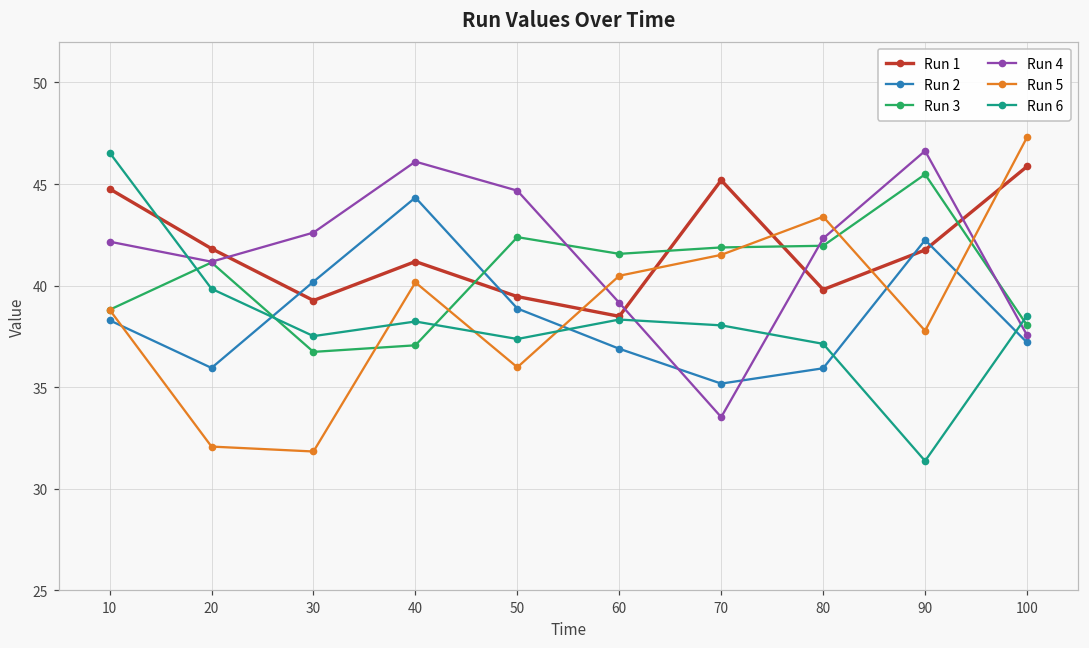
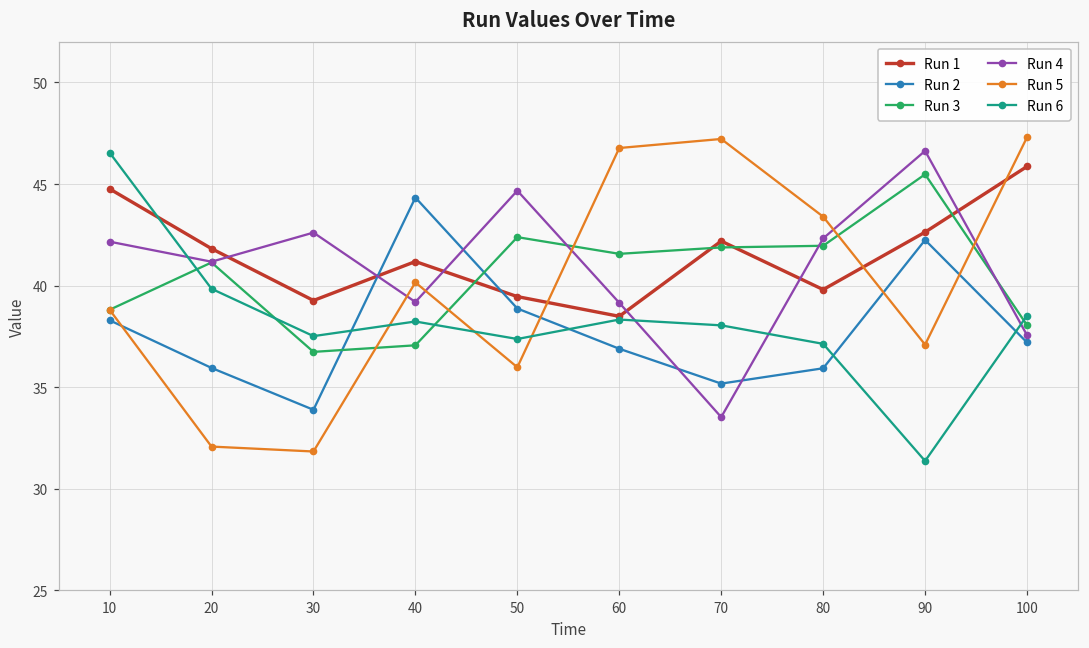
  {
    "Run 1": {
      "10": 44.8,
      "20": 41.8,
      "30": 39.3,
      "40": 41.2,
      "50": 39.5,
      "60": 38.5,
-     "70": 45.2,
+     "70": 42.2,
      "80": 39.8,
-     "90": 41.8,
+     "90": 42.6,
      "100": 45.9
    },
    "Run 2": {
      "10": 38.3,
      "20": 36.0,
-     "30": 40.2,
+     "30": 33.9,
      "40": 44.3,
      "50": 38.9,
      "60": 36.9,
      "70": 35.2,
      "80": 35.9,
      "90": 42.2,
      "100": 37.2
    },
    "Run 4": {
      "10": 42.2,
      "30": 42.6,
-     "40": 46.1,
+     "40": 39.2,
      "50": 44.7,
      "60": 39.2,
      "70": 33.5,
      "80": 42.3,
      "90": 46.6,
      "100": 37.6
    },
    "Run 5": {
      "20": 32.1,
      "30": 31.8,
      "40": 40.2,
      "50": 36.0,
-     "60": 40.5,
-     "70": 41.5,
+     "60": 46.8,
+     "70": 47.2,
      "80": 43.4,
-     "90": 37.8,
+     "90": 37.1,
      "100": 47.3
    }
  }
